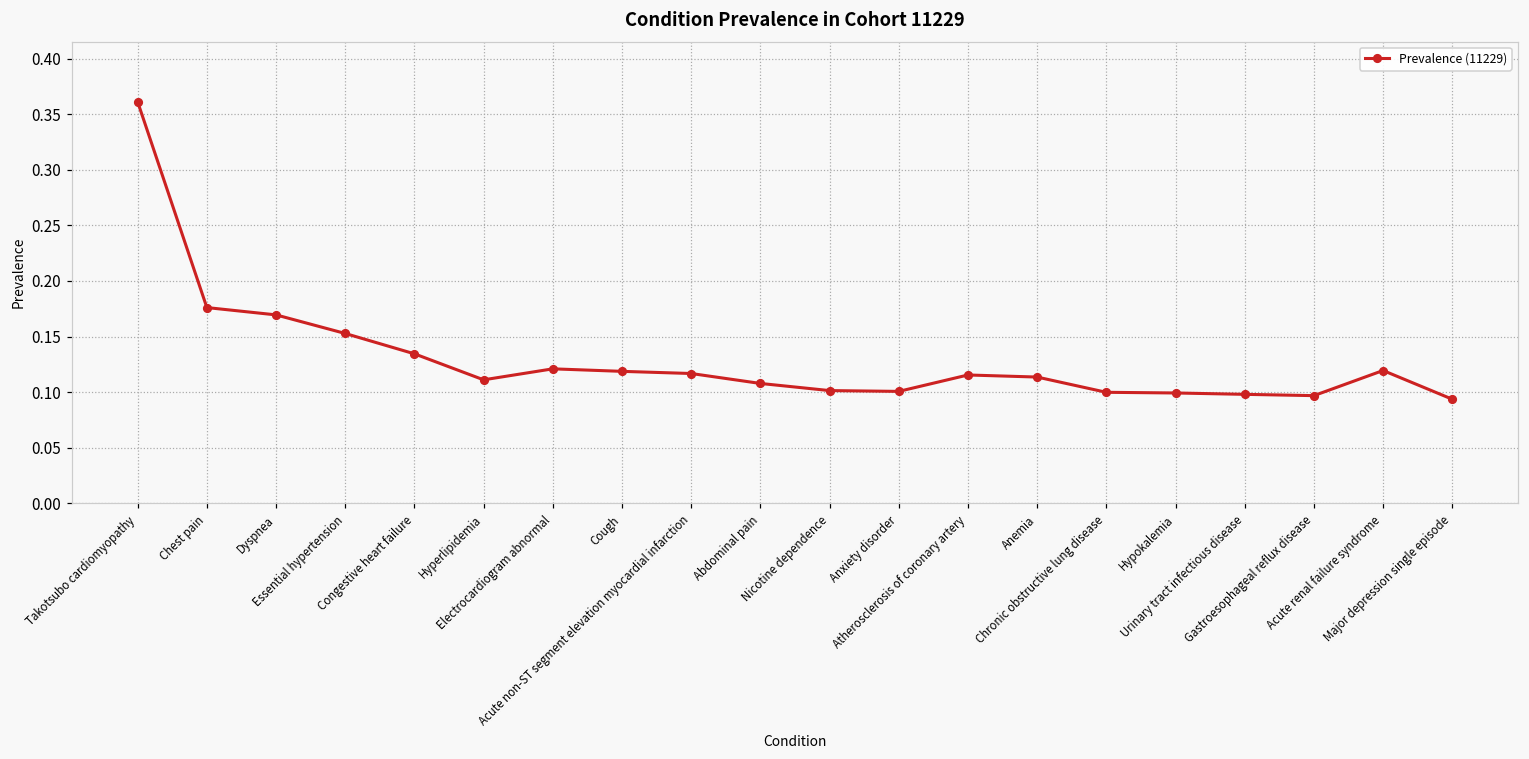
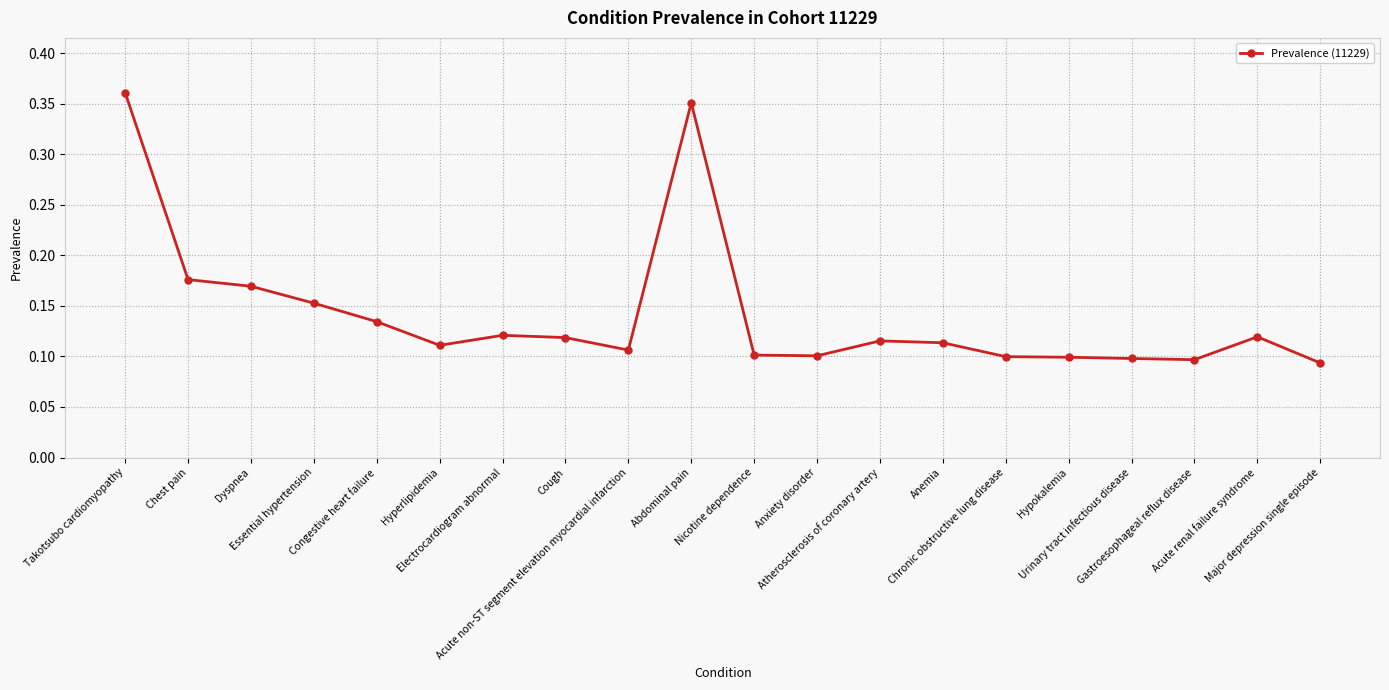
  {
    "Takotsubo cardiomyopathy": 0.361,
    "Chest pain": 0.176,
    "Dyspnea": 0.170,
    "Essential hypertension": 0.153,
    "Congestive heart failure": 0.134,
    "Hyperlipidemia": 0.111,
    "Electrocardiogram abnormal": 0.121,
    "Cough": 0.119,
-   "Acute non-ST segment elevation myocardial infarction": 0.117,
-   "Abdominal pain": 0.108,
+   "Acute non-ST segment elevation myocardial infarction": 0.106,
+   "Abdominal pain": 0.351,
    "Nicotine dependence": 0.101,
    "Anxiety disorder": 0.101,
    "Atherosclerosis of coronary artery": 0.115,
    "Anemia": 0.114,
    "Chronic obstructive lung disease": 0.100,
    "Hypokalemia": 0.099,
    "Urinary tract infectious disease": 0.098,
    "Gastroesophageal reflux disease": 0.097,
    "Acute renal failure syndrome": 0.119,
    "Major depression single episode": 0.094
  }
